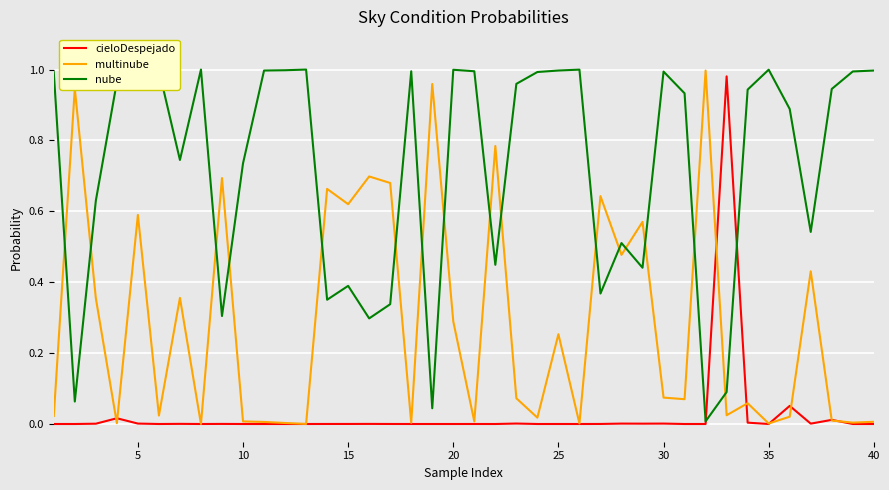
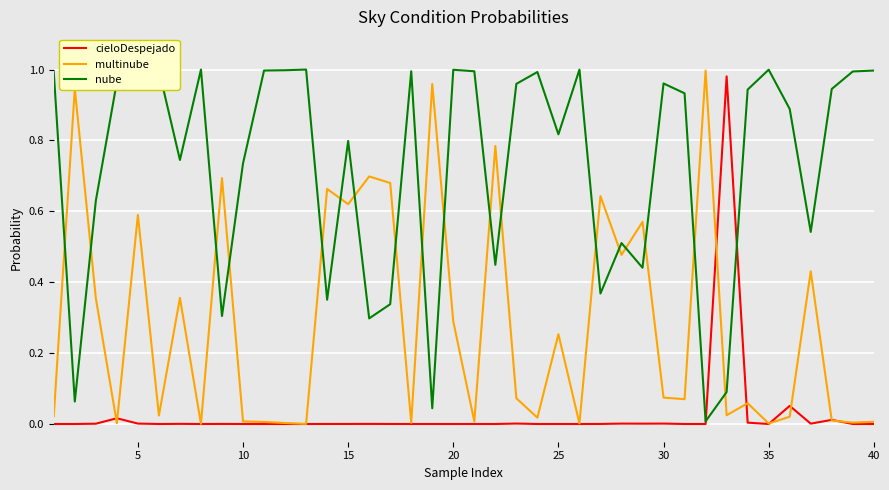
  {
    "cieloDespejado": {
      "5": 0.00,
      "10": 0.00,
      "15": 0.00,
      "20": 0.00,
      "25": 0.00,
      "30": 0.00
    },
    "multinube": {
      "5": 0.59,
      "10": 0.01,
      "15": 0.62,
      "20": 0.29,
      "25": 0.25,
      "30": 0.07
    },
    "nube": {
      "10": 0.74,
-     "15": 0.39,
+     "15": 0.80,
      "20": 1.00,
-     "25": 1.00,
-     "30": 0.99,
+     "25": 0.82,
+     "30": 0.96,
      "35": 1.00,
      "40": 1.00
    }
  }
